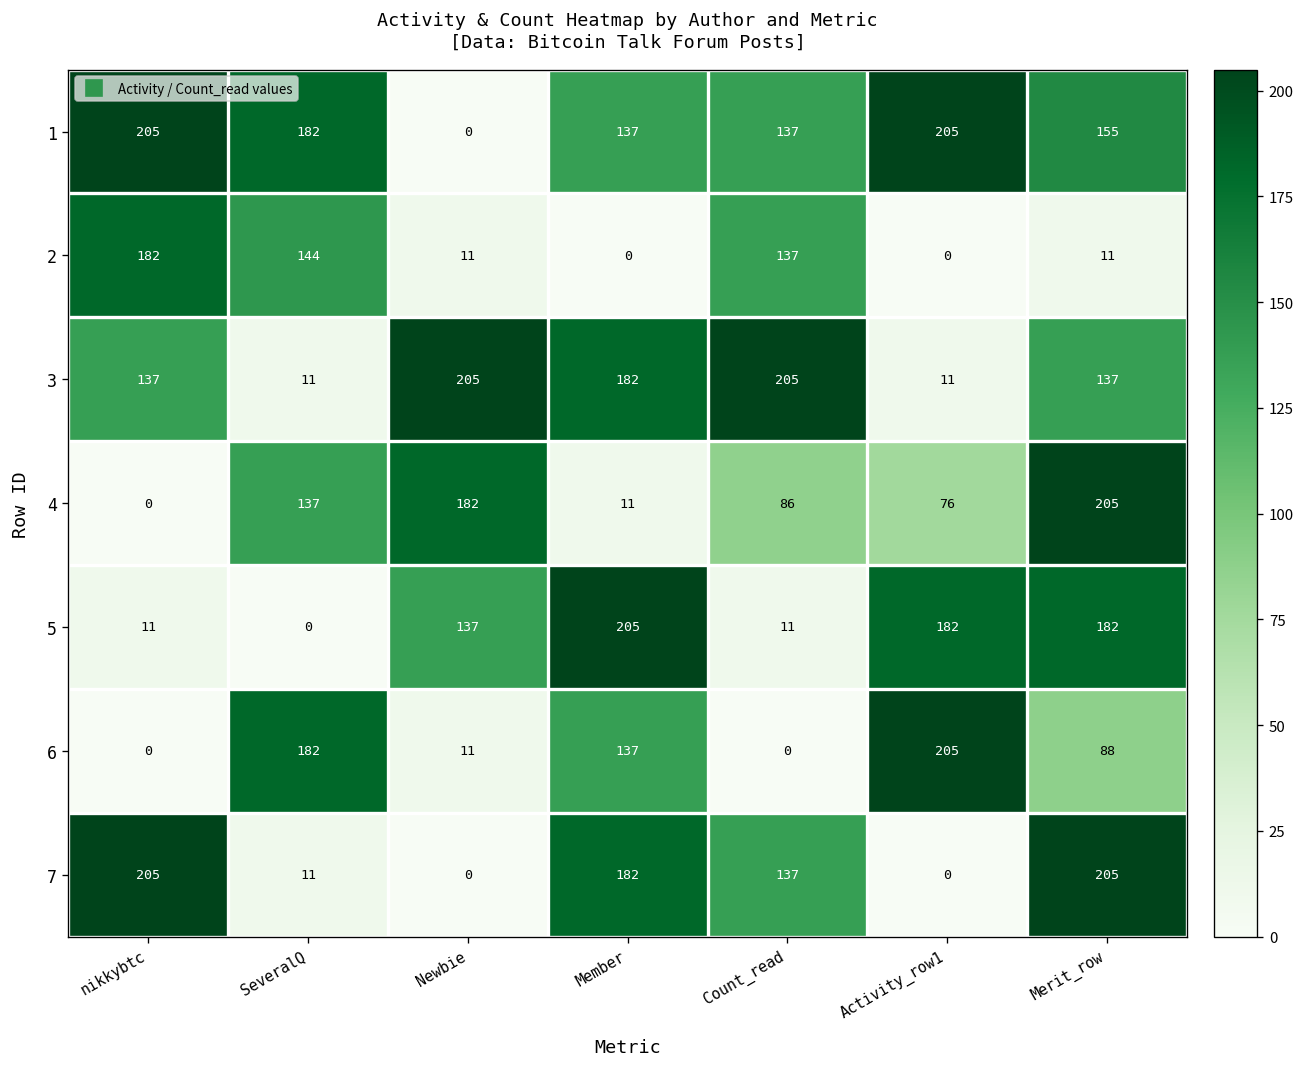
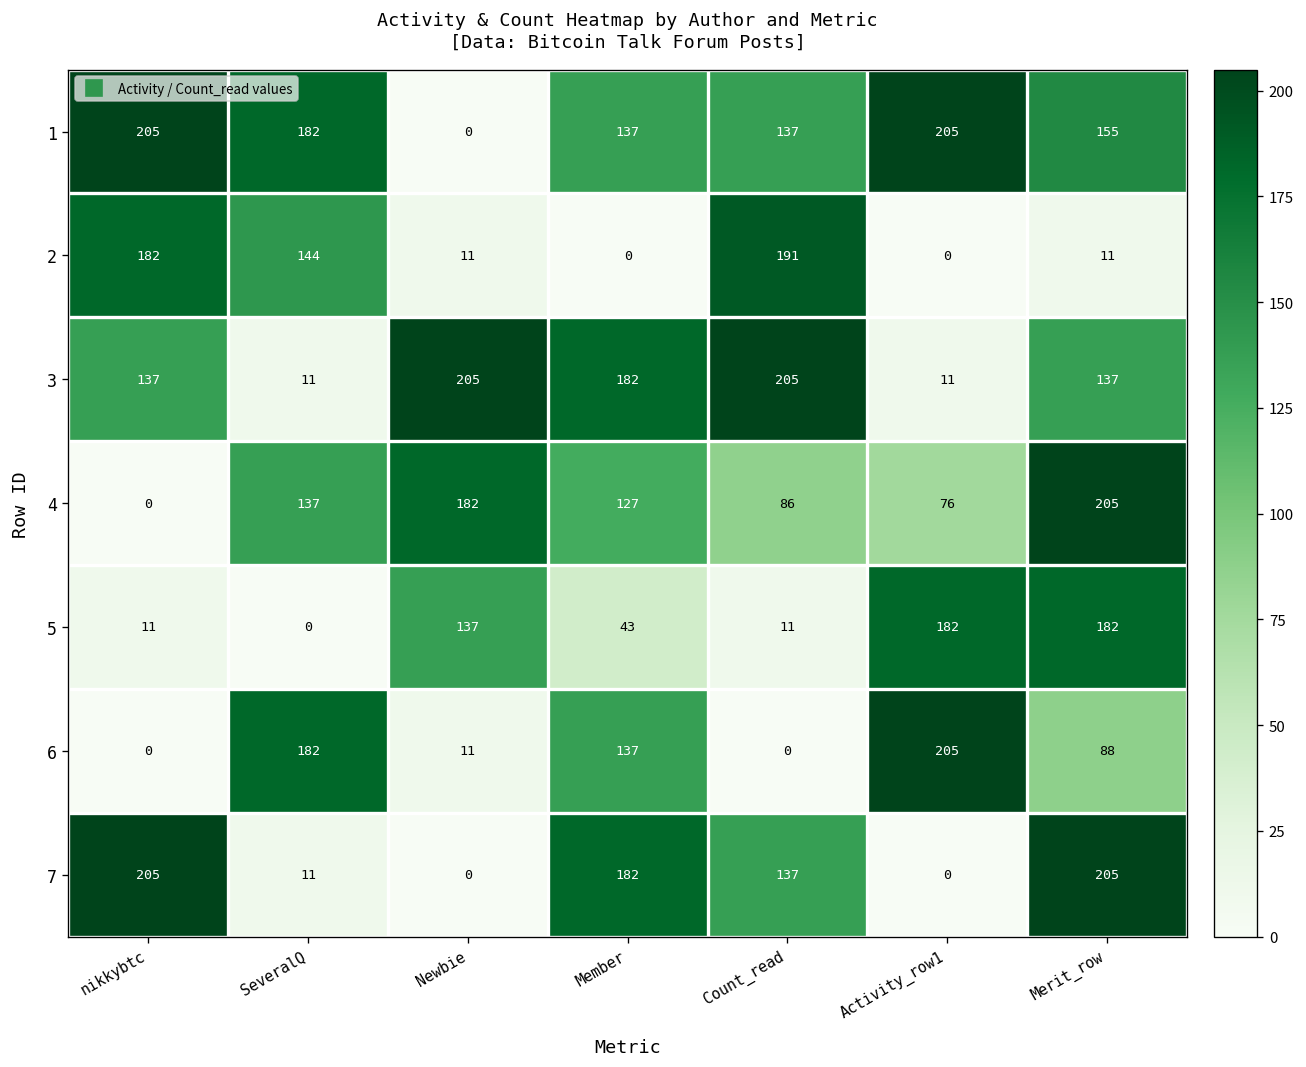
  {
    "1": {
      "nikkybtc": 205,
      "SeveralQ": 182,
      "Newbie": 0,
      "Member": 137,
      "Count_read": 137,
      "Activity_row1": 205,
      "Merit_row": 155
    },
    "2": {
      "nikkybtc": 182,
      "SeveralQ": 144,
      "Newbie": 11,
      "Member": 0,
-     "Count_read": 137,
+     "Count_read": 191,
      "Activity_row1": 0,
      "Merit_row": 11
    },
    "3": {
      "nikkybtc": 137,
      "SeveralQ": 11,
      "Newbie": 205,
      "Member": 182,
      "Count_read": 205,
      "Activity_row1": 11,
      "Merit_row": 137
    },
    "4": {
      "nikkybtc": 0,
      "SeveralQ": 137,
      "Newbie": 182,
-     "Member": 11,
+     "Member": 127,
      "Count_read": 86,
      "Activity_row1": 76,
      "Merit_row": 205
    },
    "5": {
      "nikkybtc": 11,
      "SeveralQ": 0,
      "Newbie": 137,
-     "Member": 205,
+     "Member": 43,
      "Count_read": 11,
      "Activity_row1": 182,
      "Merit_row": 182
    },
    "6": {
      "nikkybtc": 0,
      "SeveralQ": 182,
      "Newbie": 11,
      "Member": 137,
      "Count_read": 0,
      "Activity_row1": 205,
      "Merit_row": 88
    },
    "7": {
      "nikkybtc": 205,
      "SeveralQ": 11,
      "Newbie": 0,
      "Member": 182,
      "Count_read": 137,
      "Activity_row1": 0,
      "Merit_row": 205
    }
  }
